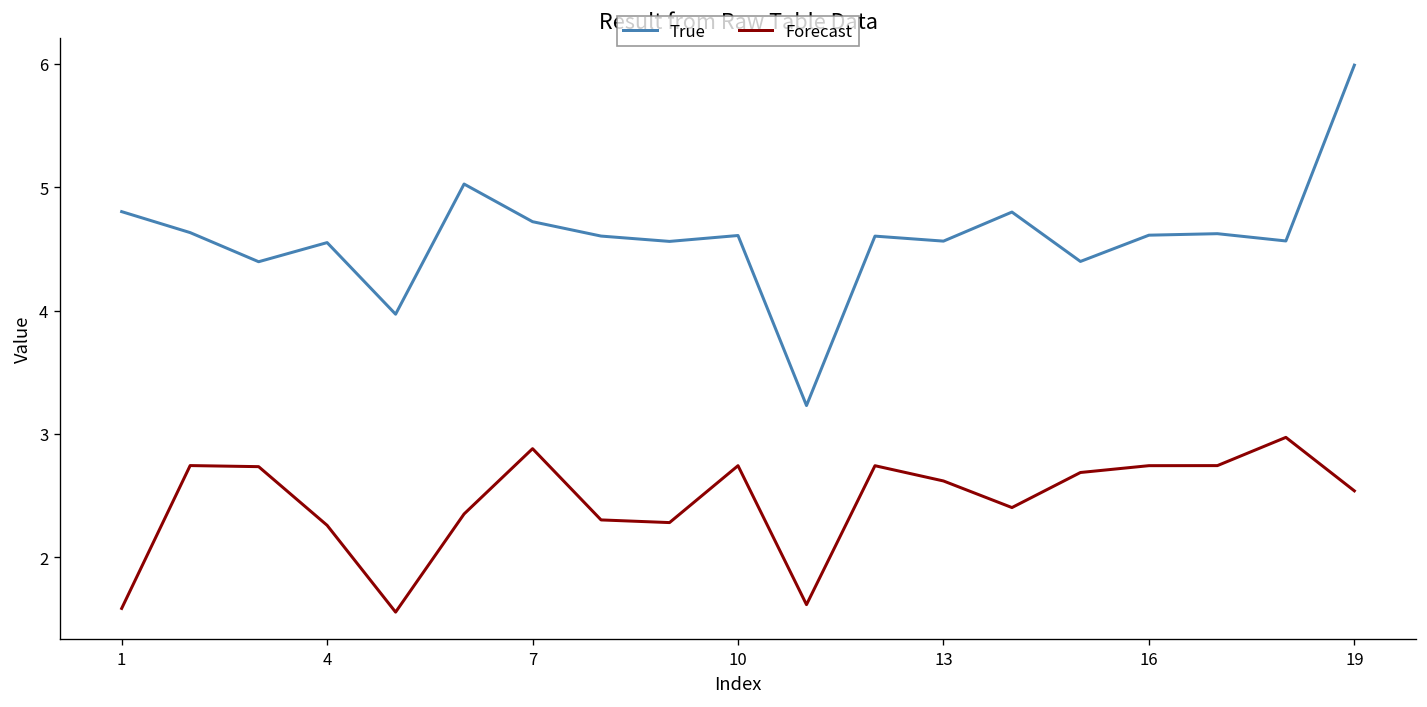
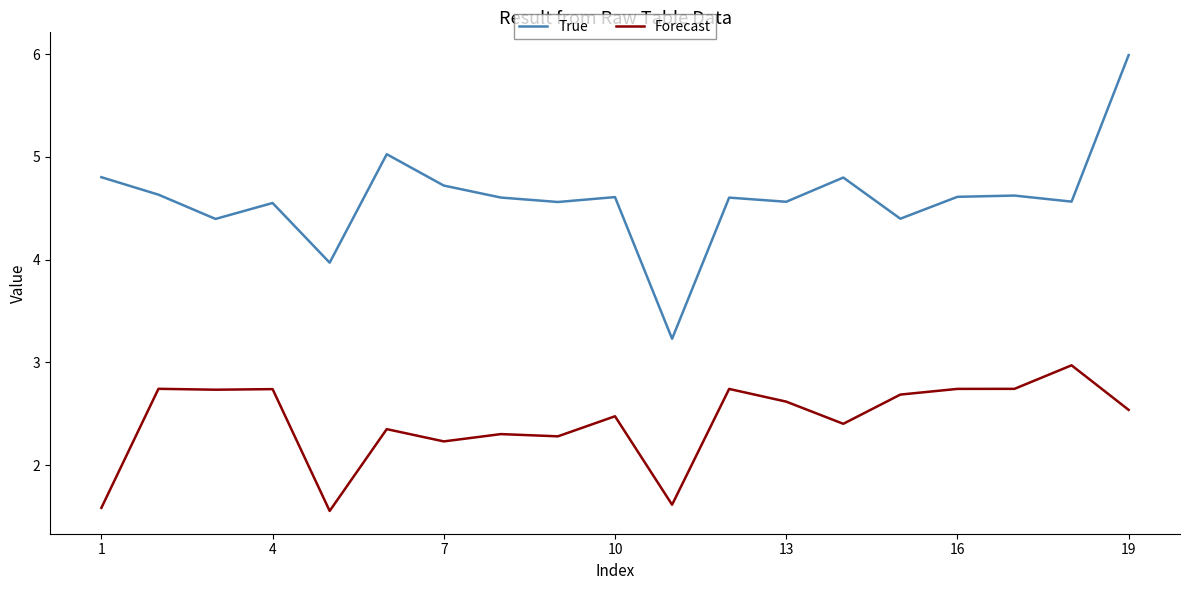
  {
    "True": {
      "1": 4.80,
      "4": 4.55,
      "7": 4.72,
      "10": 4.61,
      "13": 4.56,
      "16": 4.61,
      "19": 5.99
    },
    "Forecast": {
      "1": 1.58,
-     "4": 2.26,
-     "7": 2.88,
-     "10": 2.74,
+     "4": 2.74,
+     "7": 2.23,
+     "10": 2.48,
      "13": 2.62,
      "16": 2.74,
      "19": 2.54
    }
  }
